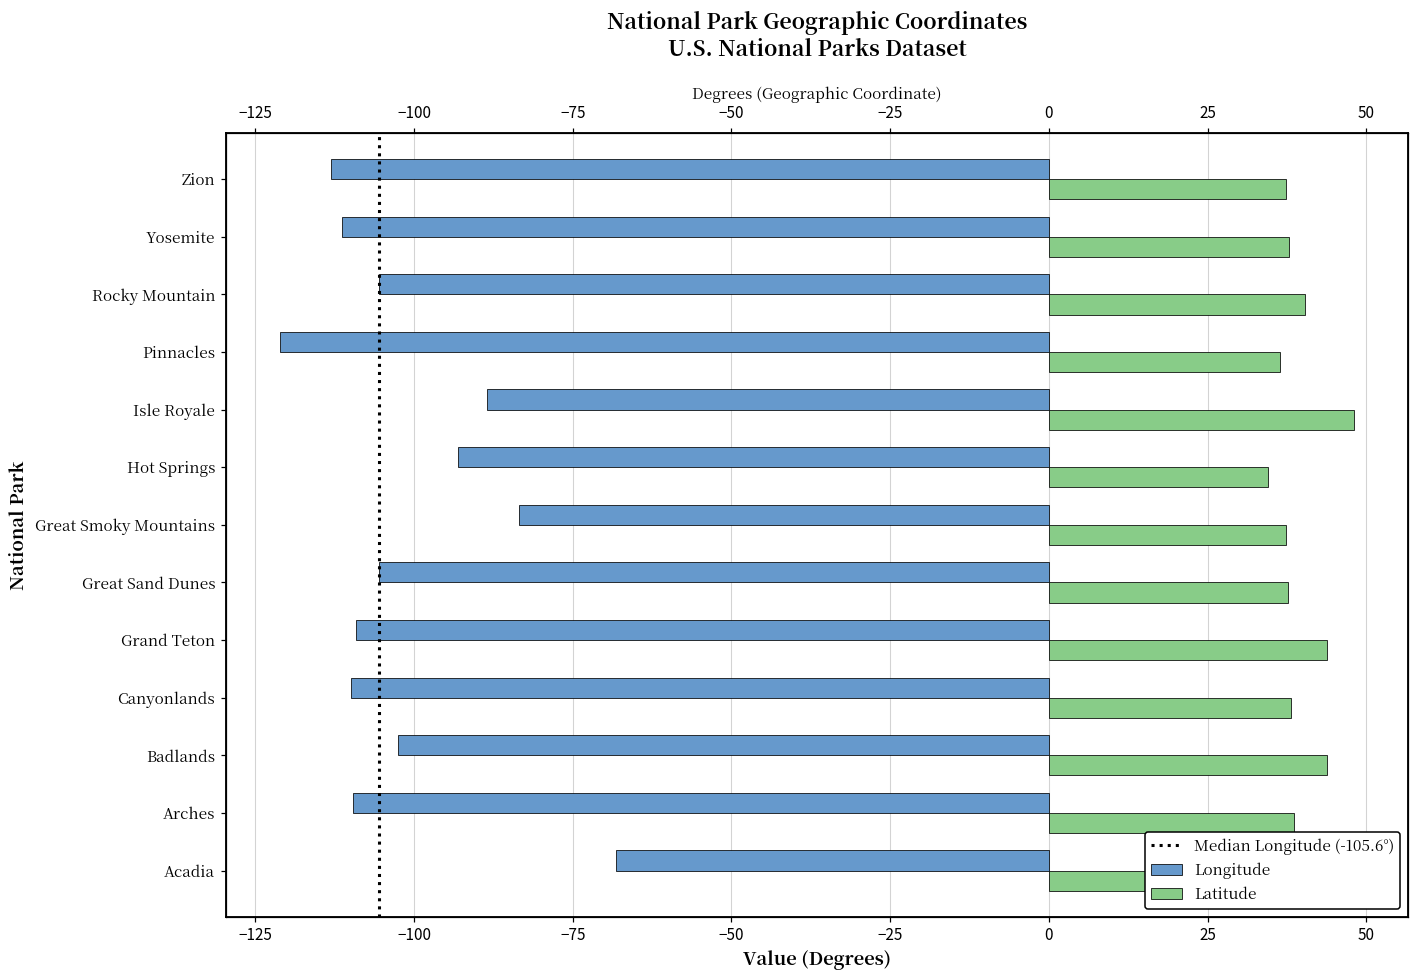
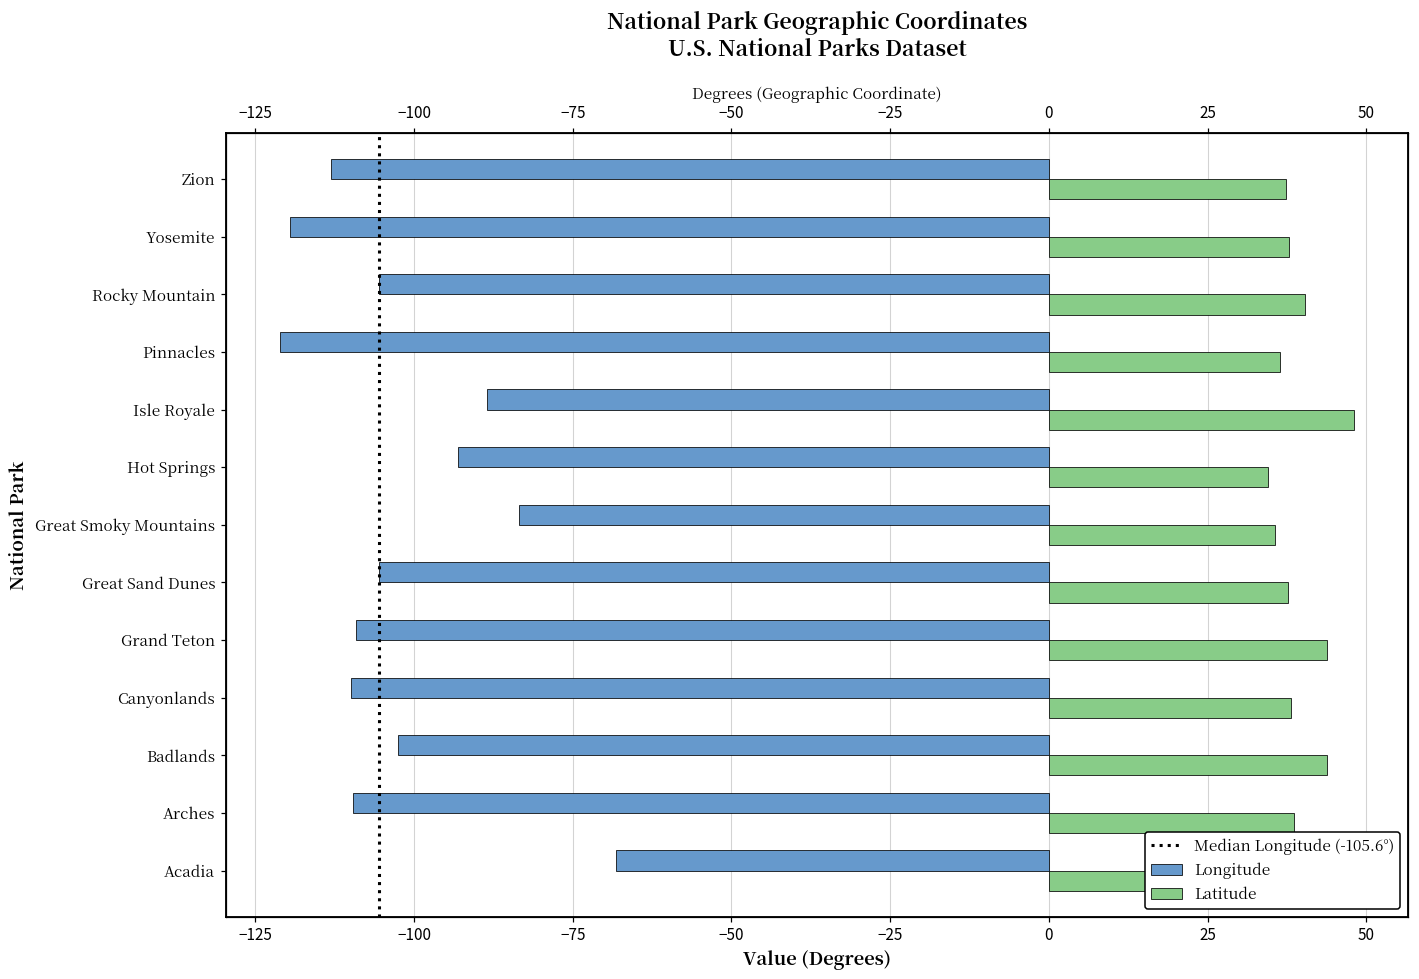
  {
    "Longitude": {
      "Zion": -113,
-     "Yosemite": -111,
+     "Yosemite": -120,
      "Rocky Mountain": -106,
      "Pinnacles": -121,
      "Isle Royale": -89,
      "Hot Springs": -93,
      "Great Smoky Mountains": -84,
      "Great Sand Dunes": -106,
      "Grand Teton": -109,
      "Canyonlands": -110,
      "Badlands": -103,
      "Arches": -110,
      "Acadia": -68
    },
    "Latitude": {
      "Zion": 37,
      "Yosemite": 38,
      "Rocky Mountain": 40,
      "Pinnacles": 36,
      "Isle Royale": 48,
      "Hot Springs": 35,
-     "Great Smoky Mountains": 37,
+     "Great Smoky Mountains": 36,
      "Great Sand Dunes": 38,
      "Grand Teton": 44,
      "Canyonlands": 38,
      "Badlands": 44,
      "Arches": 39
    }
  }
